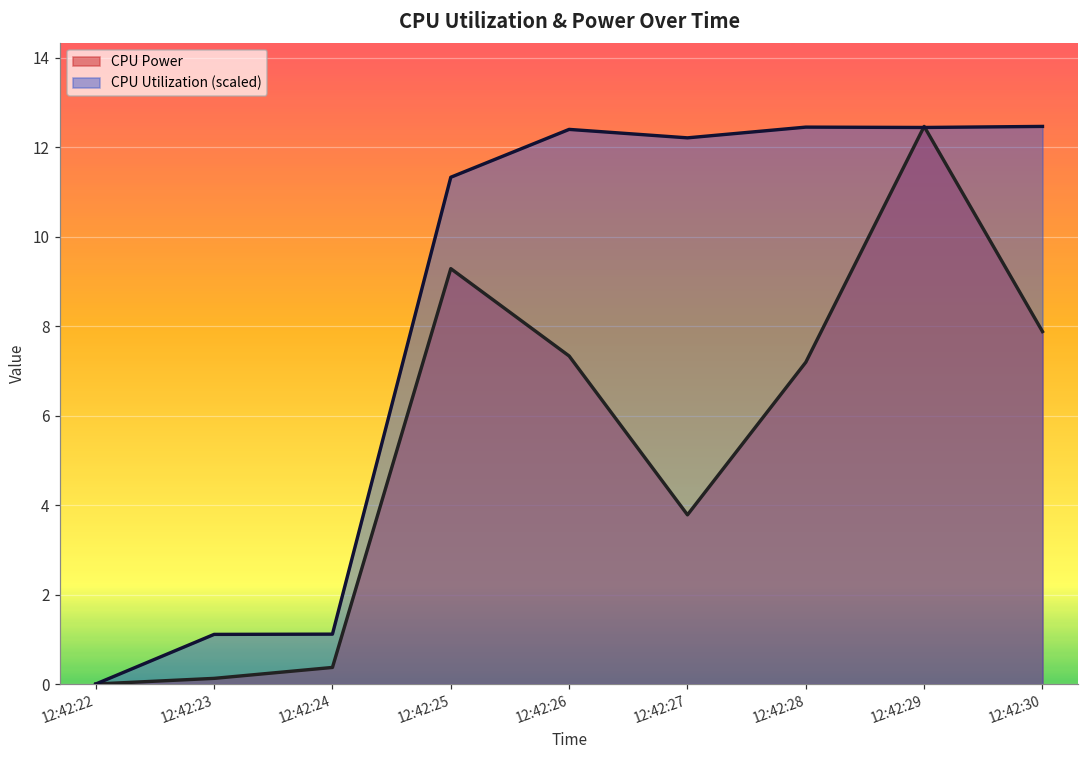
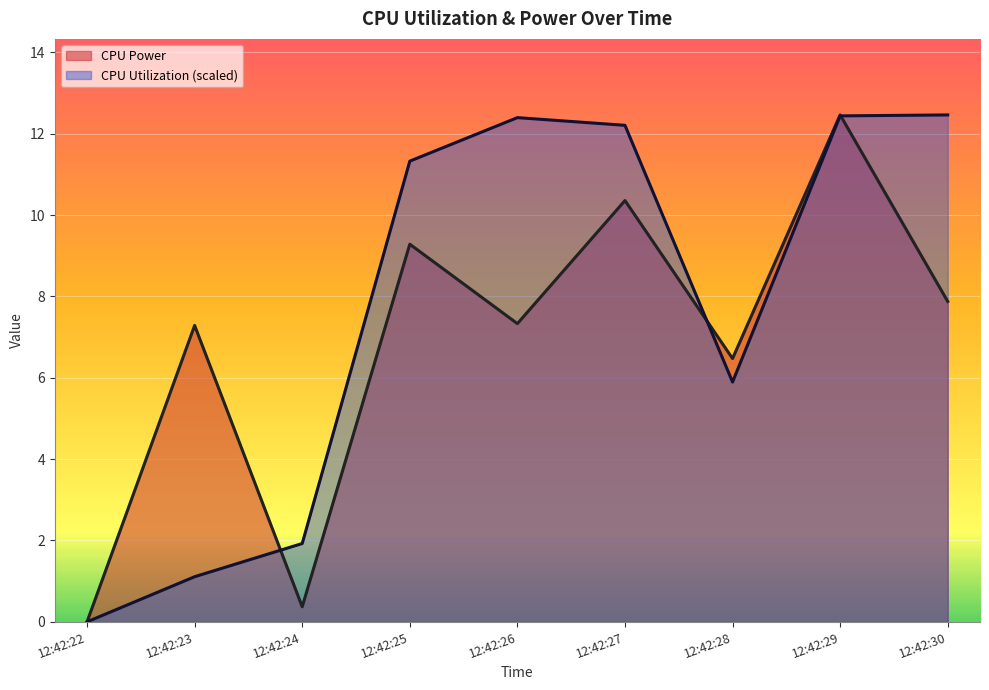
  {
    "CPU Power": {
-     "12:42:23": 0.1,
+     "12:42:23": 7.3,
      "12:42:24": 0.4,
      "12:42:25": 9.3,
      "12:42:26": 7.3,
-     "12:42:27": 3.8,
-     "12:42:28": 7.2,
+     "12:42:27": 10.4,
+     "12:42:28": 6.5,
      "12:42:30": 7.9
    },
    "CPU Utilization (scaled)": {
      "12:42:23": 1.1,
-     "12:42:24": 1.1,
+     "12:42:24": 1.9,
      "12:42:25": 11.3,
      "12:42:26": 12.4,
      "12:42:27": 12.2,
-     "12:42:28": 12.4,
+     "12:42:28": 5.9,
      "12:42:30": 12.5
    }
  }
